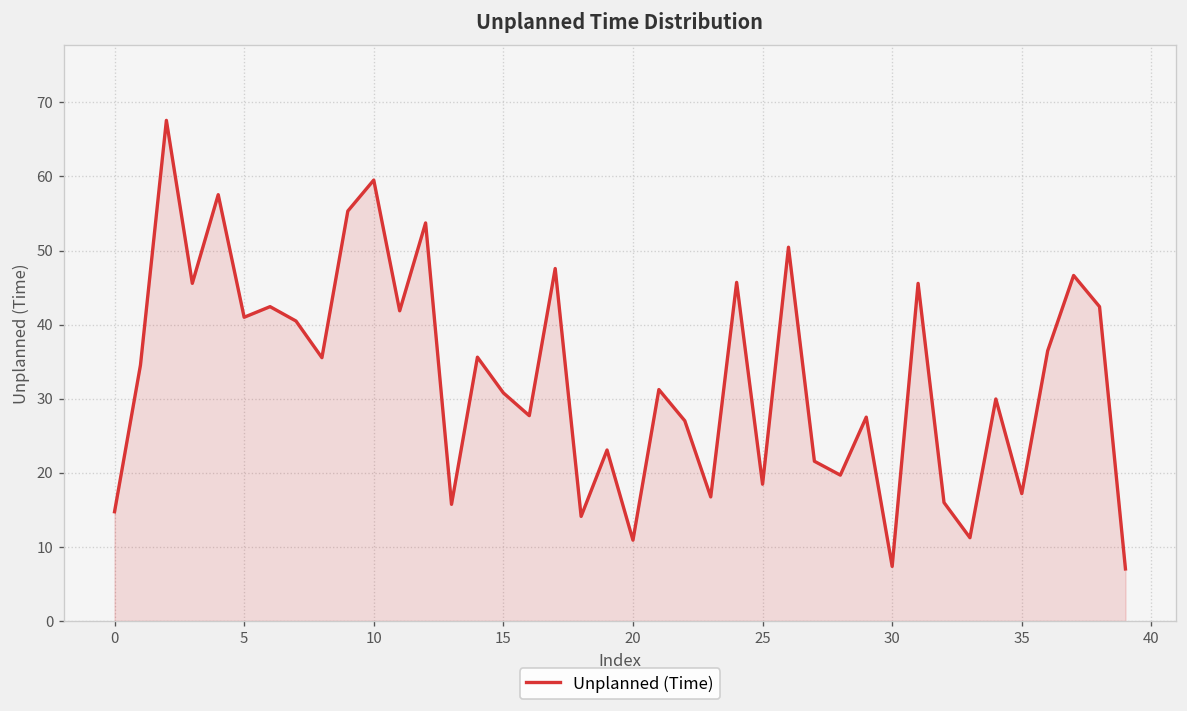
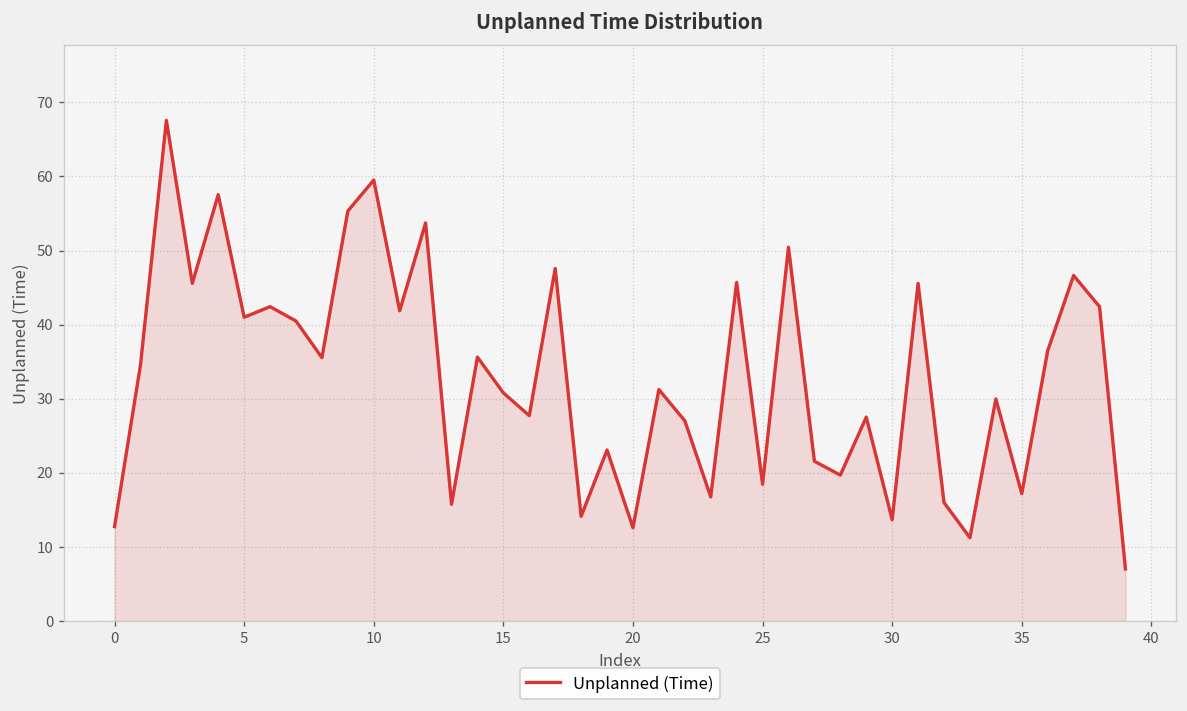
  {
-   "0": 15,
+   "0": 13,
    "5": 41,
    "10": 60,
    "15": 31,
-   "20": 11,
+   "20": 13,
    "25": 18,
-   "30": 7,
+   "30": 14,
    "35": 17
  }
